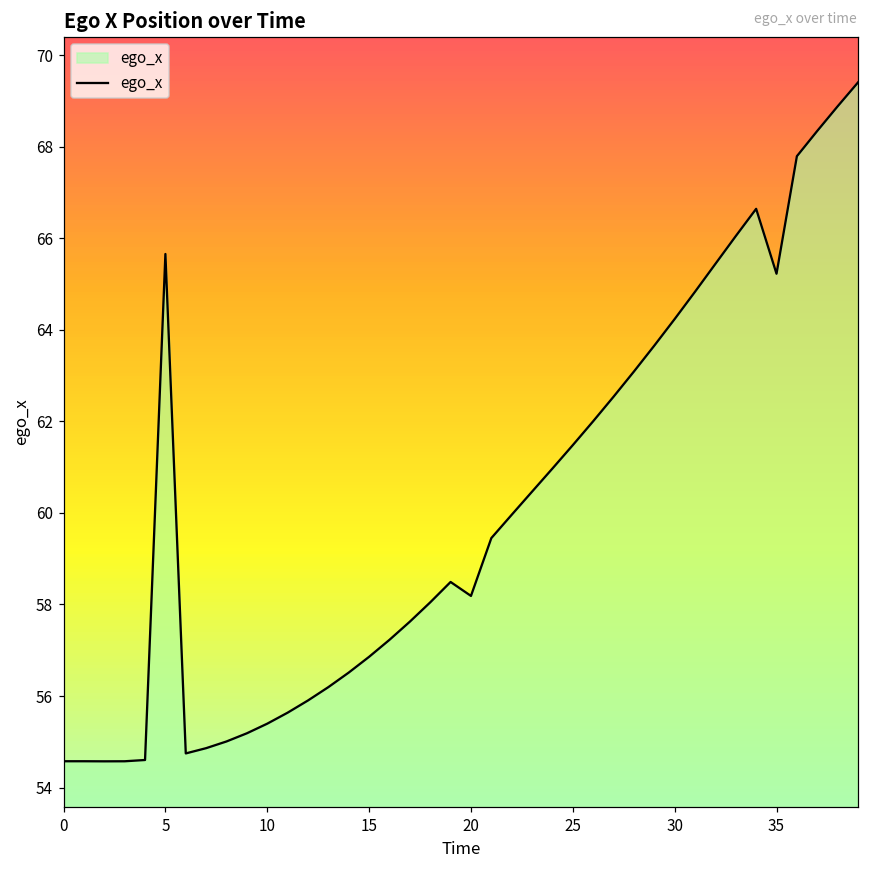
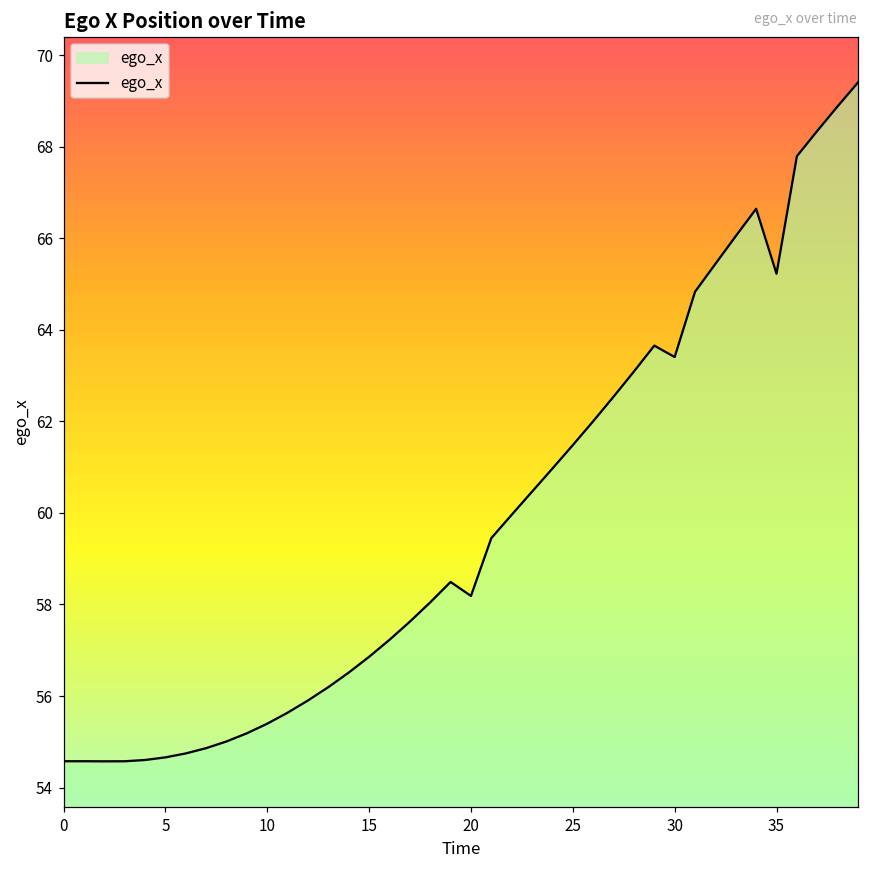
  {
    "0": 54.6,
-   "5": 65.7,
+   "5": 54.7,
    "10": 55.4,
    "15": 56.9,
    "20": 58.2,
    "25": 61.5,
-   "30": 64.2,
+   "30": 63.4,
    "35": 65.2
  }
